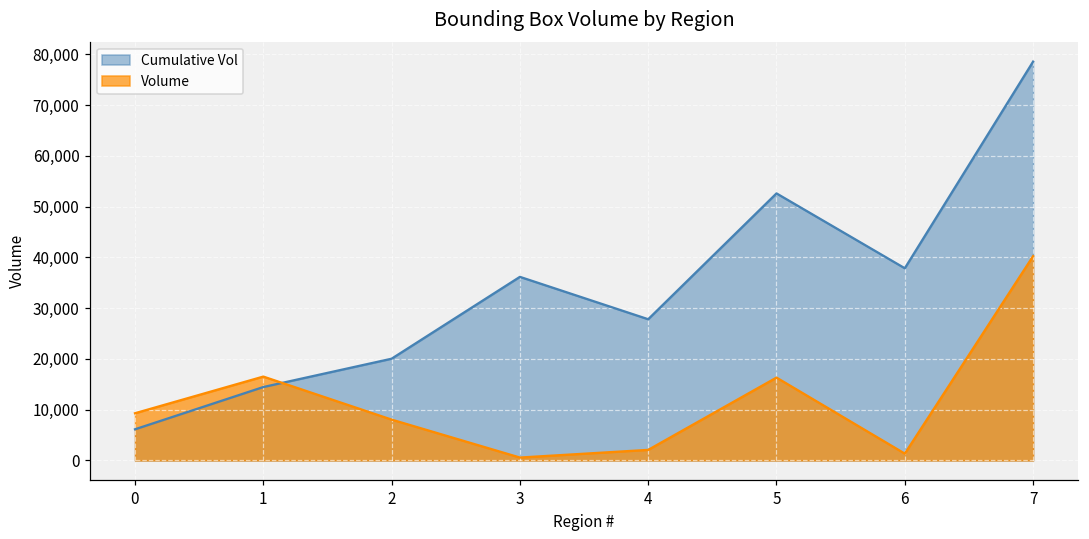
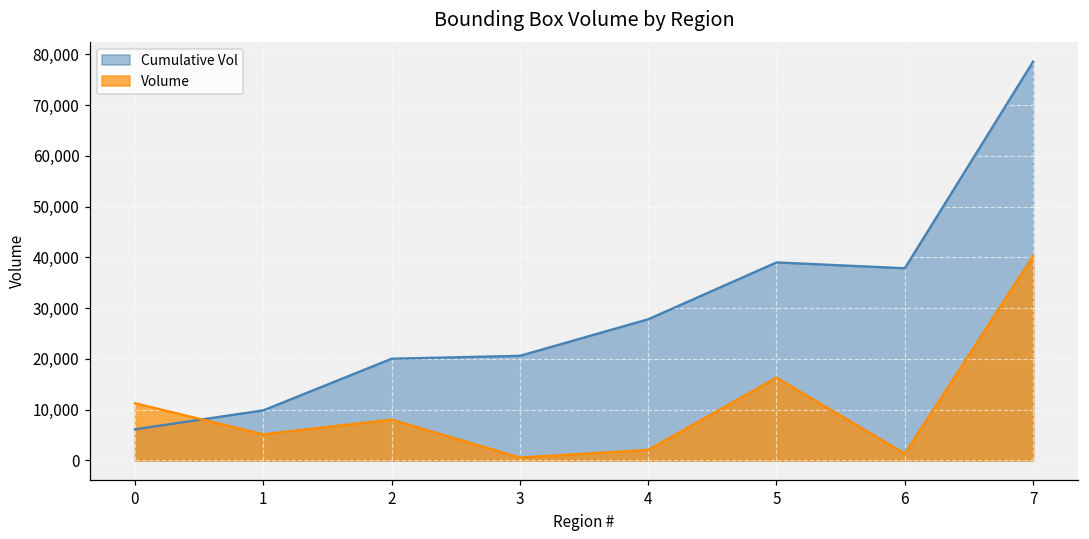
  {
    "Cumulative Vol": {
      "0": "6,000",
-     "1": "14,000",
+     "1": "10,000",
      "2": "20,000",
-     "3": "36,000",
+     "3": "21,000",
      "4": "28,000",
-     "5": "53,000",
+     "5": "39,000",
      "6": "38,000",
      "7": "79,000"
    },
    "Volume": {
-     "0": "9,000",
-     "1": "17,000",
+     "0": "11,000",
+     "1": "5,000",
      "2": "8,000",
      "3": "1,000",
      "4": "2,000",
      "5": "16,000",
      "6": "1,000",
      "7": "40,000"
    }
  }
